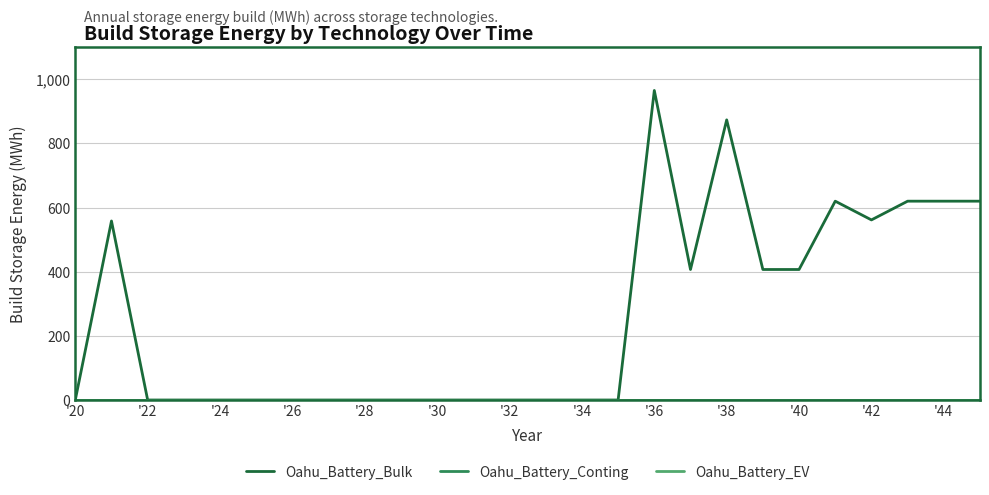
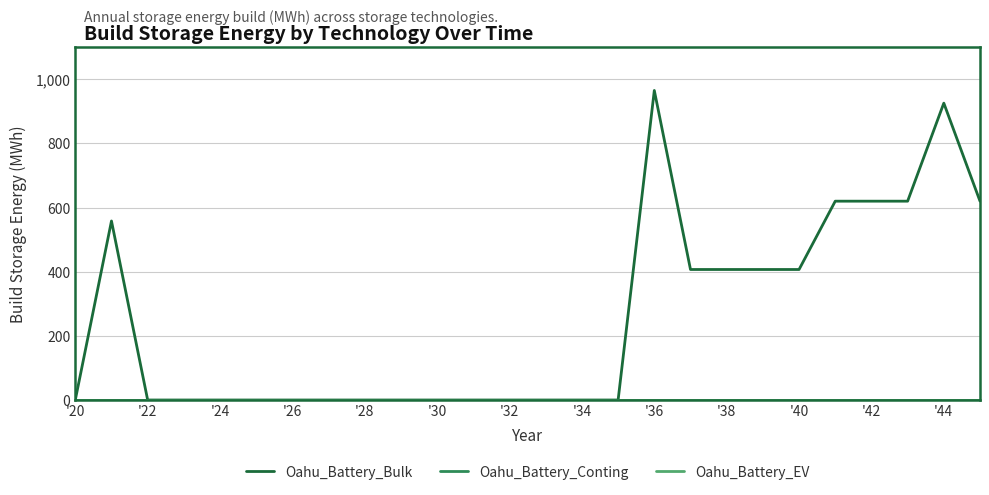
  {
    "Oahu_Battery_Bulk": {
      "'36": 960,
-     "'38": 870,
+     "'38": 410,
      "'40": 410,
-     "'42": 560,
-     "'44": 620
+     "'42": 620,
+     "'44": 930
    },
    "Oahu_Battery_EV": {
      "'36": 0,
      "'38": 0,
      "'40": 0,
      "'42": 0,
      "'44": 0
    }
  }
